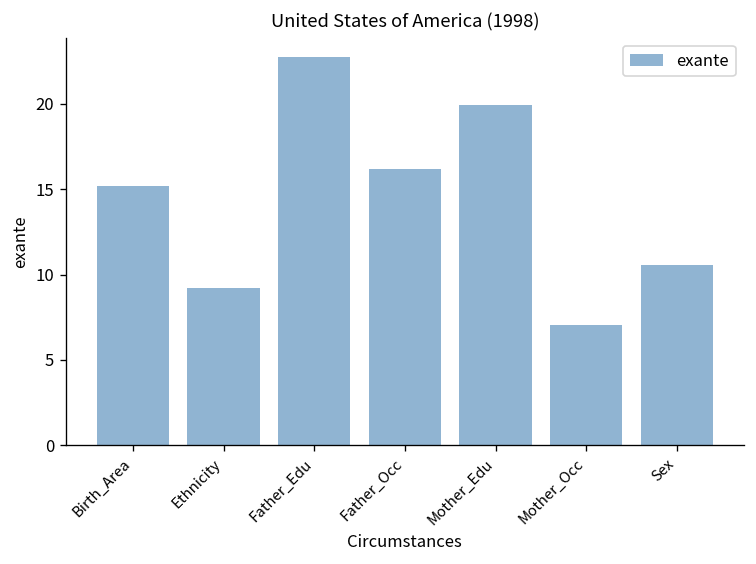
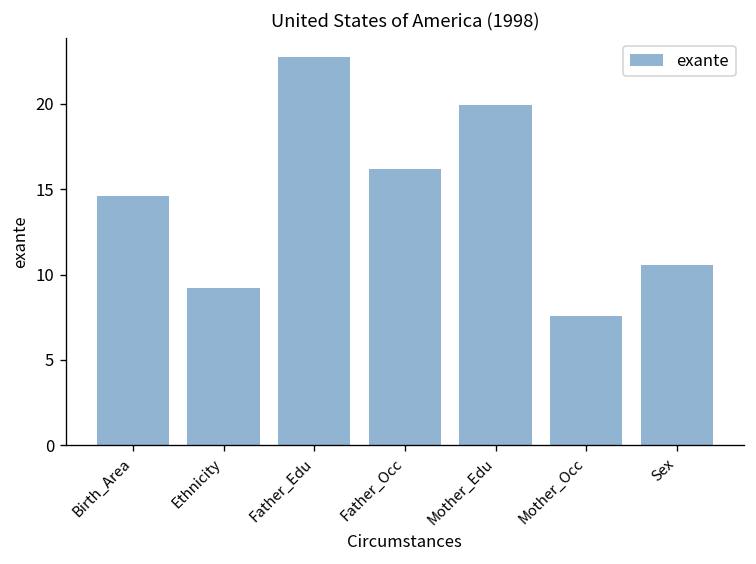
  {
-   "Birth_Area": 15.2,
+   "Birth_Area": 14.6,
    "Ethnicity": 9.2,
    "Father_Edu": 22.7,
    "Father_Occ": 16.2,
    "Mother_Edu": 19.9,
-   "Mother_Occ": 7.0,
+   "Mother_Occ": 7.6,
    "Sex": 10.6
  }
